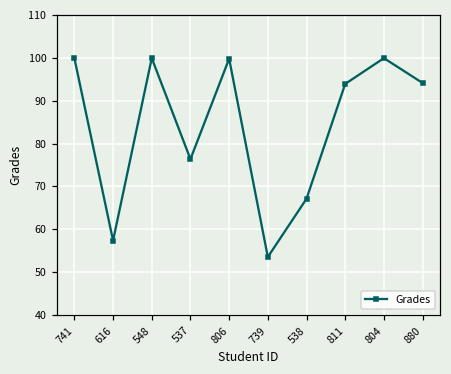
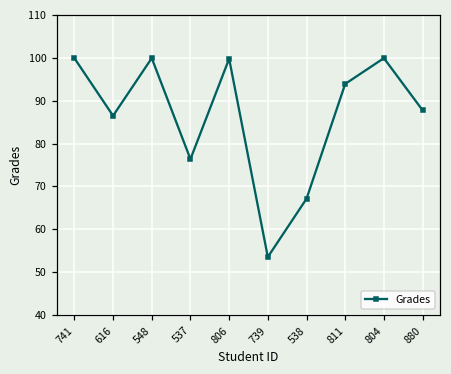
  {
    "741": 100,
-   "616": 57,
+   "616": 87,
    "548": 100,
    "537": 76,
    "806": 100,
    "739": 53,
    "538": 67,
    "811": 94,
    "804": 100,
-   "880": 94
+   "880": 88
  }
